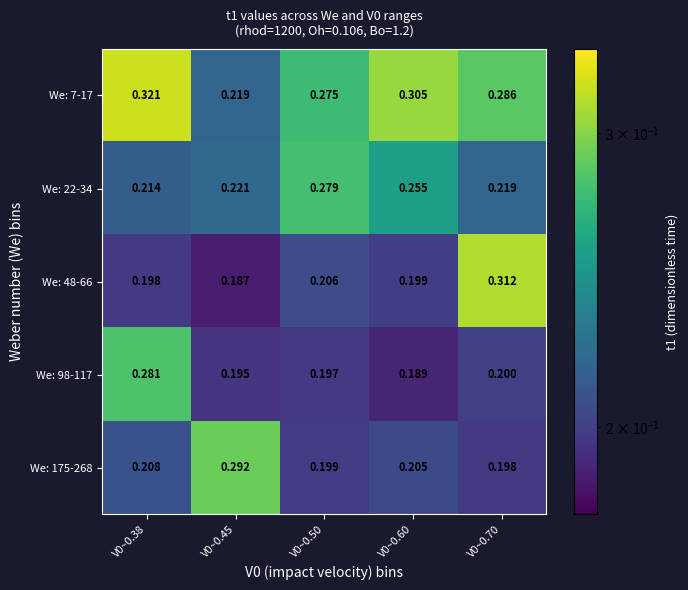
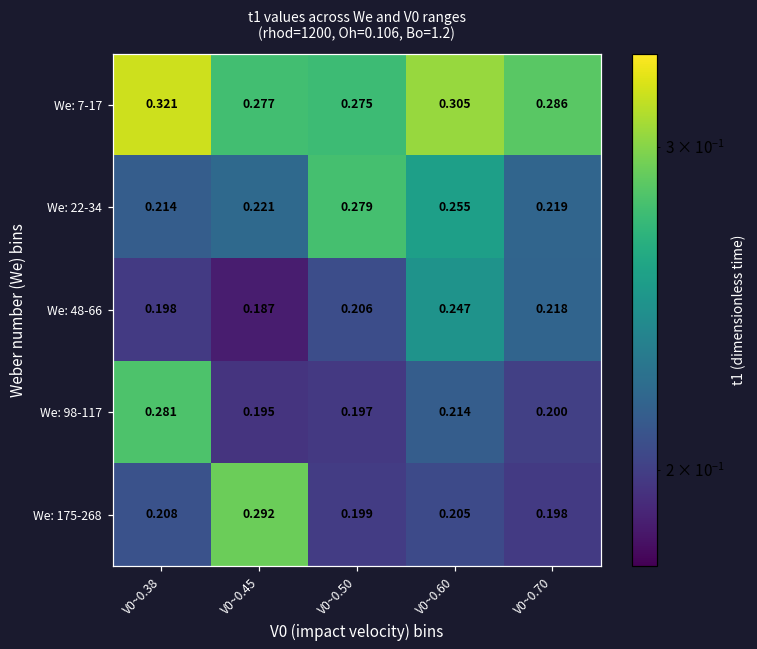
  {
    "We: 7-17": {
      "V0~0.38": 0.321,
-     "V0~0.45": 0.219,
+     "V0~0.45": 0.277,
      "V0~0.50": 0.275,
      "V0~0.60": 0.305,
      "V0~0.70": 0.286
    },
    "We: 22-34": {
      "V0~0.38": 0.214,
      "V0~0.45": 0.221,
      "V0~0.50": 0.279,
      "V0~0.60": 0.255,
      "V0~0.70": 0.219
    },
    "We: 48-66": {
      "V0~0.38": 0.198,
      "V0~0.45": 0.187,
      "V0~0.50": 0.206,
-     "V0~0.60": 0.199,
-     "V0~0.70": 0.312
+     "V0~0.60": 0.247,
+     "V0~0.70": 0.218
    },
    "We: 98-117": {
      "V0~0.38": 0.281,
      "V0~0.45": 0.195,
      "V0~0.50": 0.197,
-     "V0~0.60": 0.189,
+     "V0~0.60": 0.214,
      "V0~0.70": 0.200
    },
    "We: 175-268": {
      "V0~0.38": 0.208,
      "V0~0.45": 0.292,
      "V0~0.50": 0.199,
      "V0~0.60": 0.205,
      "V0~0.70": 0.198
    }
  }
